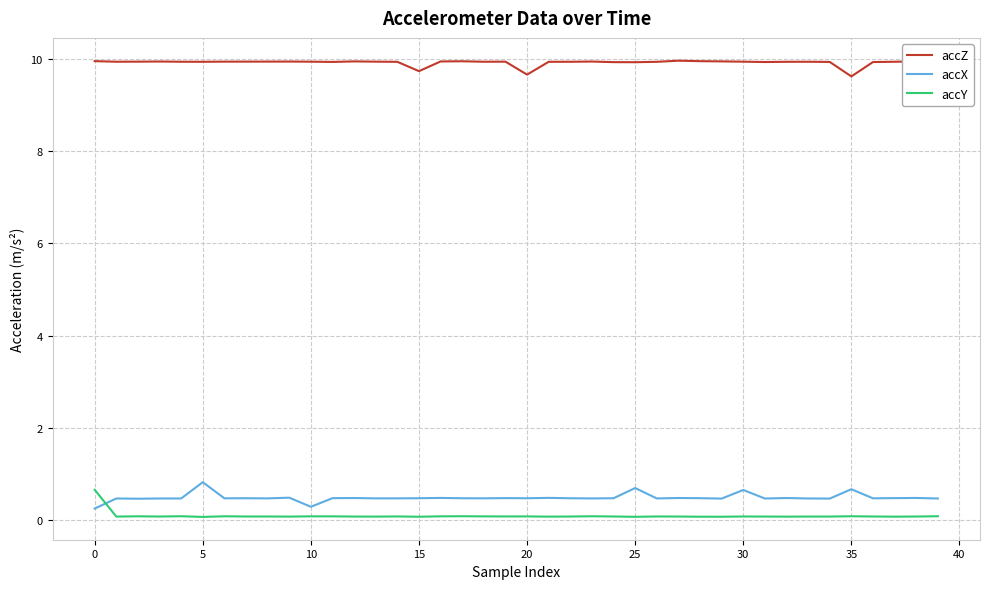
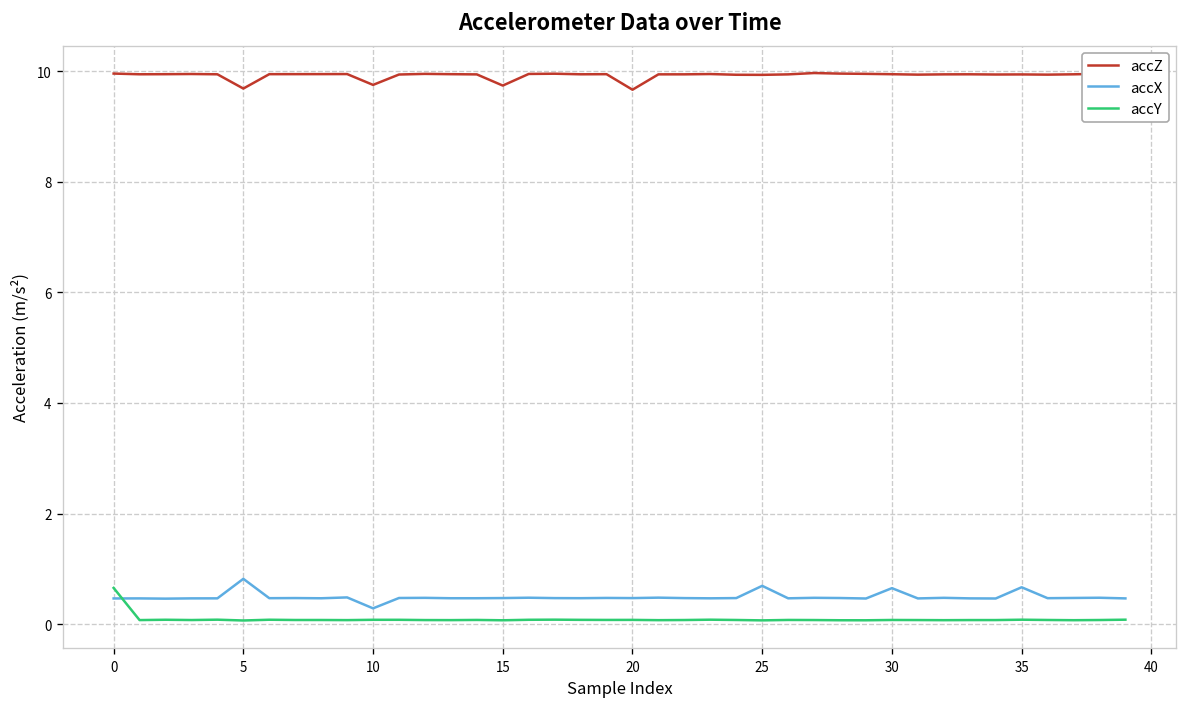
  {
    "accZ": {
      "0": 10.0,
-     "5": 9.9,
-     "10": 9.9,
+     "5": 9.7,
+     "10": 9.8,
      "15": 9.7,
      "20": 9.7,
      "25": 9.9,
      "30": 9.9,
-     "35": 9.6
+     "35": 9.9
    },
    "accX": {
-     "0": 0.2,
+     "0": 0.5,
      "5": 0.8,
      "10": 0.3,
      "15": 0.5,
      "20": 0.5,
      "25": 0.7,
      "30": 0.7,
      "35": 0.7
    },
    "accY": {
      "0": 0.7,
      "5": 0.1,
      "10": 0.1,
      "15": 0.1,
      "20": 0.1,
      "25": 0.1,
      "30": 0.1,
      "35": 0.1
    }
  }
